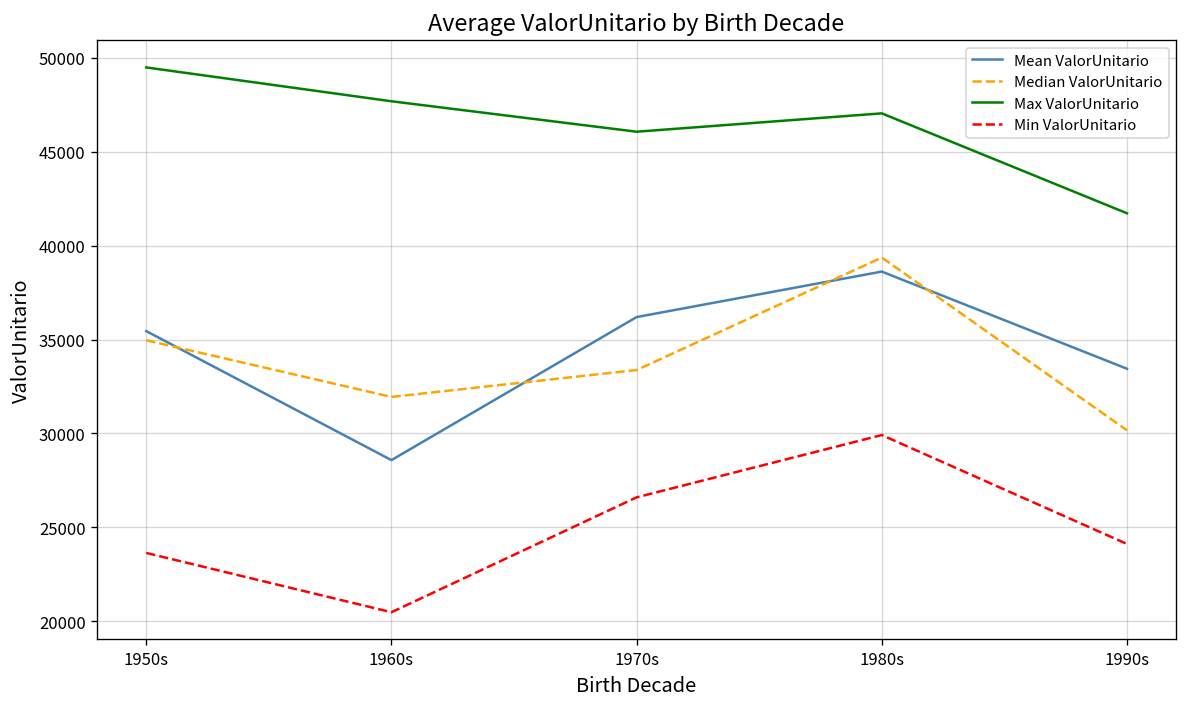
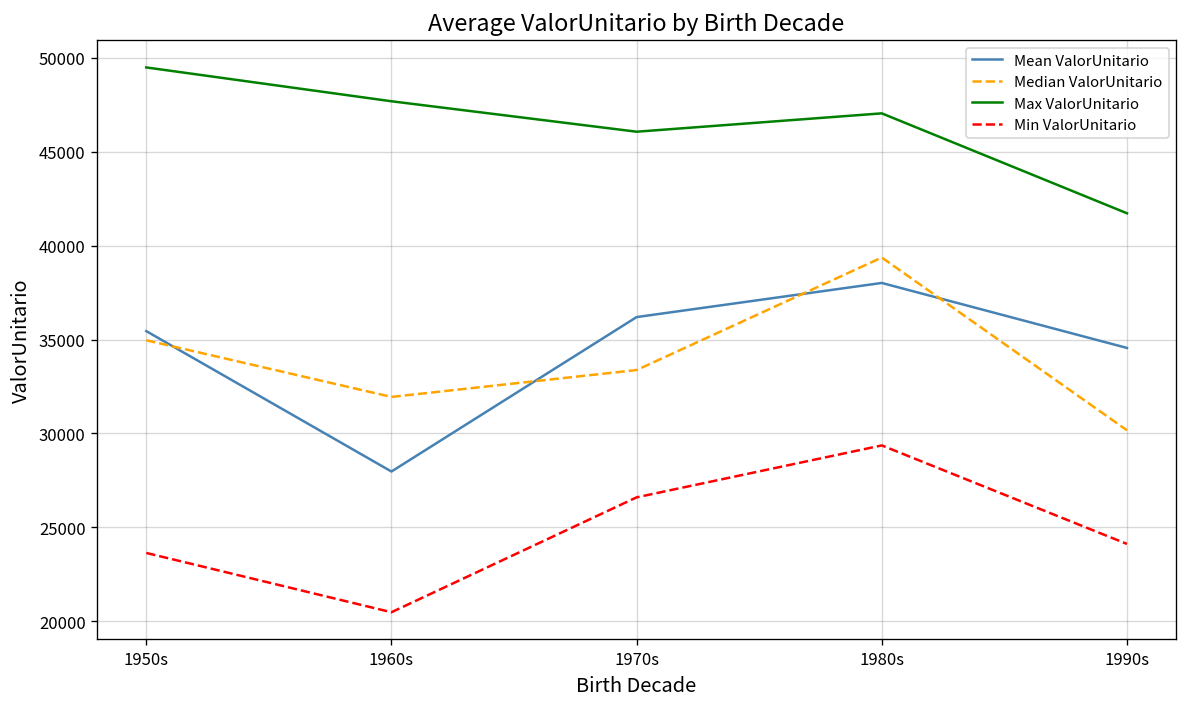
  {
    "Mean ValorUnitario": {
      "1950s": 35500,
-     "1960s": 28600,
+     "1960s": 28000,
      "1970s": 36200,
-     "1980s": 38600,
-     "1990s": 33400
+     "1980s": 38000,
+     "1990s": 34600
    },
    "Median ValorUnitario": {
      "1950s": 35000,
      "1960s": 31900,
      "1970s": 33400,
      "1980s": 39400,
      "1990s": 30200
    },
    "Max ValorUnitario": {
      "1950s": 49500,
      "1960s": 47700,
      "1970s": 46100,
      "1980s": 47100,
      "1990s": 41700
    },
    "Min ValorUnitario": {
      "1950s": 23600,
      "1960s": 20500,
      "1970s": 26600,
-     "1980s": 29900,
+     "1980s": 29400,
      "1990s": 24100
    }
  }
